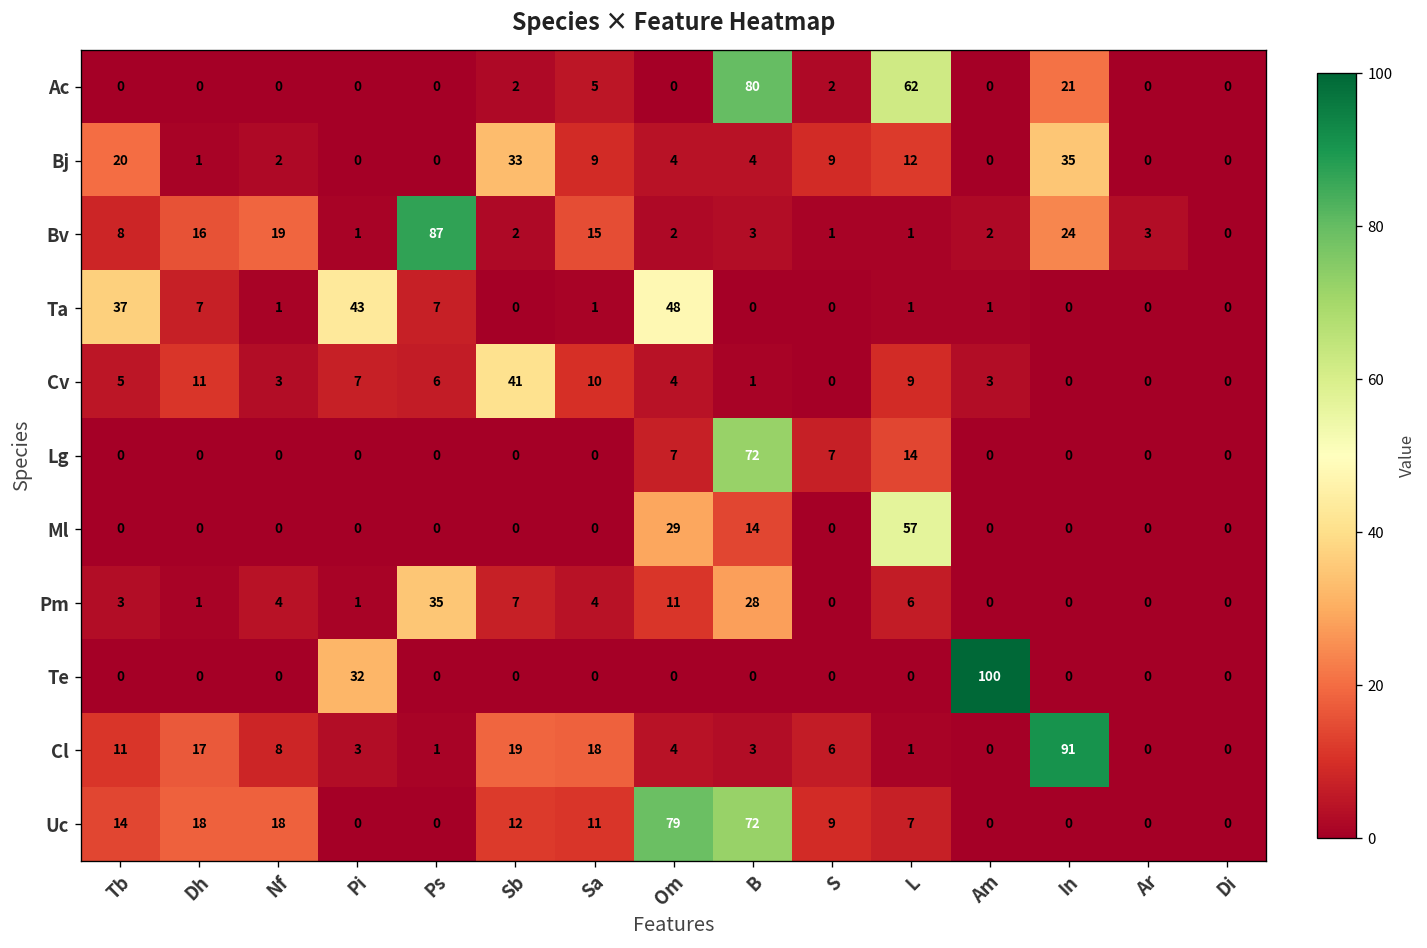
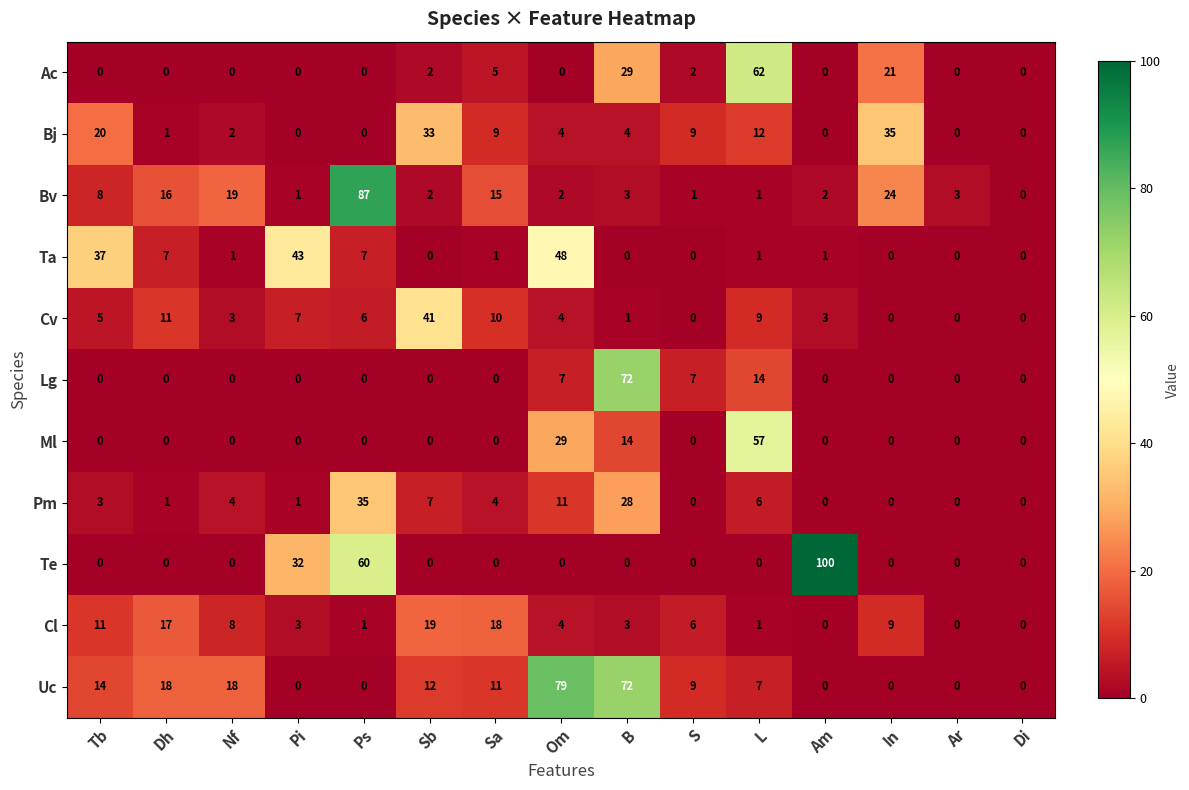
  {
    "Ac": {
      "Tb": 0,
      "Dh": 0,
      "Nf": 0,
      "Pi": 0,
      "Ps": 0,
      "Sb": 2,
      "Sa": 5,
      "Om": 0,
-     "B": 80,
+     "B": 29,
      "S": 2,
      "L": 62,
      "Am": 0,
      "In": 21,
      "Ar": 0,
      "Di": 0
    },
    "Bj": {
      "Tb": 20,
      "Dh": 1,
      "Nf": 2,
      "Pi": 0,
      "Ps": 0,
      "Sb": 33,
      "Sa": 9,
      "Om": 4,
      "B": 4,
      "S": 9,
      "L": 12,
      "Am": 0,
      "In": 35,
      "Ar": 0,
      "Di": 0
    },
    "Bv": {
      "Tb": 8,
      "Dh": 16,
      "Nf": 19,
      "Pi": 1,
      "Ps": 87,
      "Sb": 2,
      "Sa": 15,
      "Om": 2,
      "B": 3,
      "S": 1,
      "L": 1,
      "Am": 2,
      "In": 24,
      "Ar": 3,
      "Di": 0
    },
    "Ta": {
      "Tb": 37,
      "Dh": 7,
      "Nf": 1,
      "Pi": 43,
      "Ps": 7,
      "Sb": 0,
      "Sa": 1,
      "Om": 48,
      "B": 0,
      "S": 0,
      "L": 1,
      "Am": 1,
      "In": 0,
      "Ar": 0,
      "Di": 0
    },
    "Cv": {
      "Tb": 5,
      "Dh": 11,
      "Nf": 3,
      "Pi": 7,
      "Ps": 6,
      "Sb": 41,
      "Sa": 10,
      "Om": 4,
      "B": 1,
      "S": 0,
      "L": 9,
      "Am": 3,
      "In": 0,
      "Ar": 0,
      "Di": 0
    },
    "Lg": {
      "Tb": 0,
      "Dh": 0,
      "Nf": 0,
      "Pi": 0,
      "Ps": 0,
      "Sb": 0,
      "Sa": 0,
      "Om": 7,
      "B": 72,
      "S": 7,
      "L": 14,
      "Am": 0,
      "In": 0,
      "Ar": 0,
      "Di": 0
    },
    "Ml": {
      "Tb": 0,
      "Dh": 0,
      "Nf": 0,
      "Pi": 0,
      "Ps": 0,
      "Sb": 0,
      "Sa": 0,
      "Om": 29,
      "B": 14,
      "S": 0,
      "L": 57,
      "Am": 0,
      "In": 0,
      "Ar": 0,
      "Di": 0
    },
    "Pm": {
      "Tb": 3,
      "Dh": 1,
      "Nf": 4,
      "Pi": 1,
      "Ps": 35,
      "Sb": 7,
      "Sa": 4,
      "Om": 11,
      "B": 28,
      "S": 0,
      "L": 6,
      "Am": 0,
      "In": 0,
      "Ar": 0,
      "Di": 0
    },
    "Te": {
      "Tb": 0,
      "Dh": 0,
      "Nf": 0,
      "Pi": 32,
-     "Ps": 0,
+     "Ps": 60,
      "Sb": 0,
      "Sa": 0,
      "Om": 0,
      "B": 0,
      "S": 0,
      "L": 0,
      "Am": 100,
      "In": 0,
      "Ar": 0,
      "Di": 0
    },
    "Cl": {
      "Tb": 11,
      "Dh": 17,
      "Nf": 8,
      "Pi": 3,
      "Ps": 1,
      "Sb": 19,
      "Sa": 18,
      "Om": 4,
      "B": 3,
      "S": 6,
      "L": 1,
      "Am": 0,
-     "In": 91,
+     "In": 9,
      "Ar": 0,
      "Di": 0
    },
    "Uc": {
      "Tb": 14,
      "Dh": 18,
      "Nf": 18,
      "Pi": 0,
      "Ps": 0,
      "Sb": 12,
      "Sa": 11,
      "Om": 79,
      "B": 72,
      "S": 9,
      "L": 7,
      "Am": 0,
      "In": 0,
      "Ar": 0,
      "Di": 0
    }
  }
